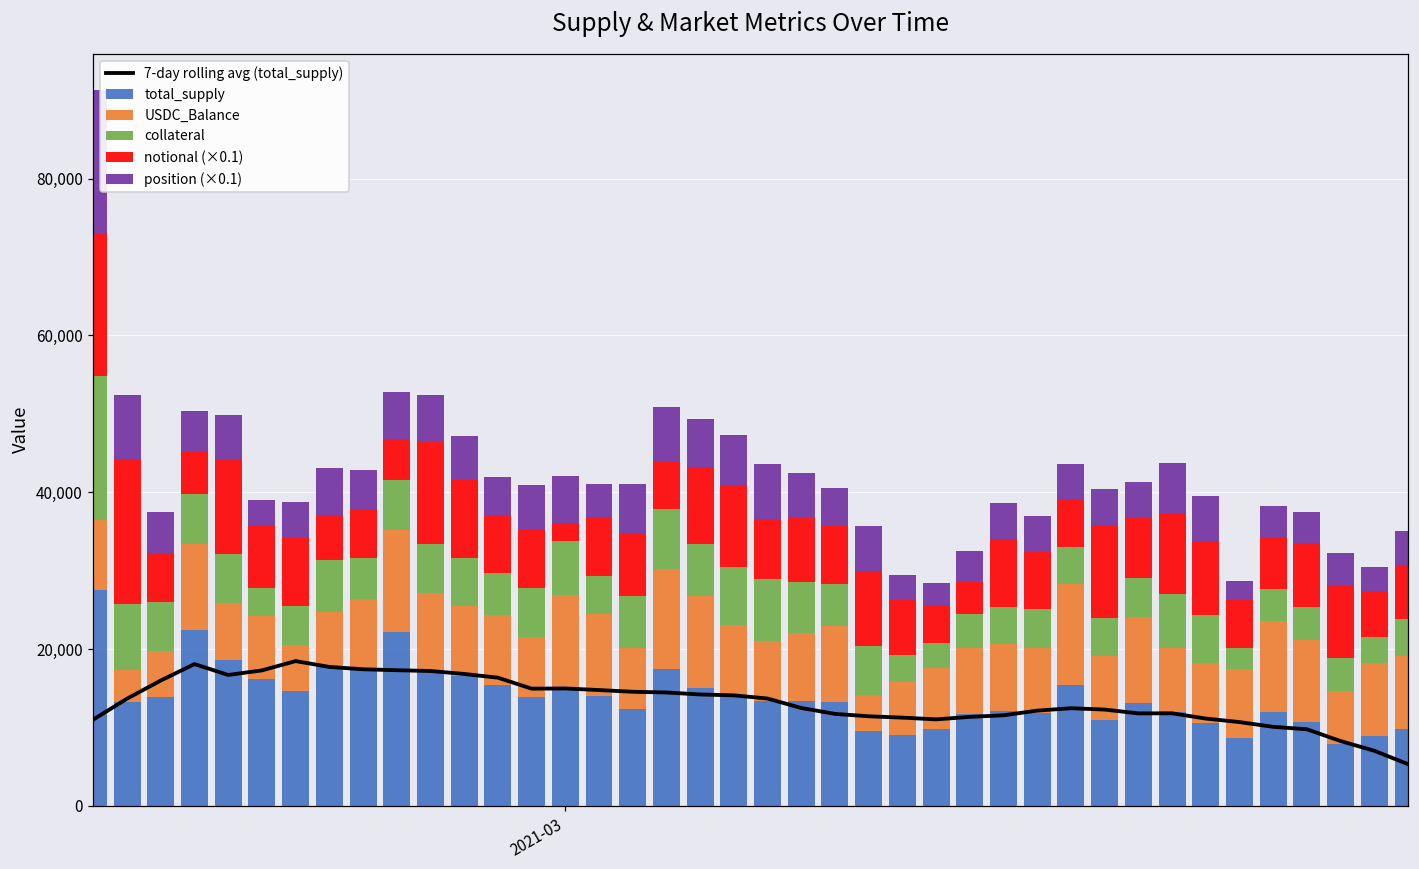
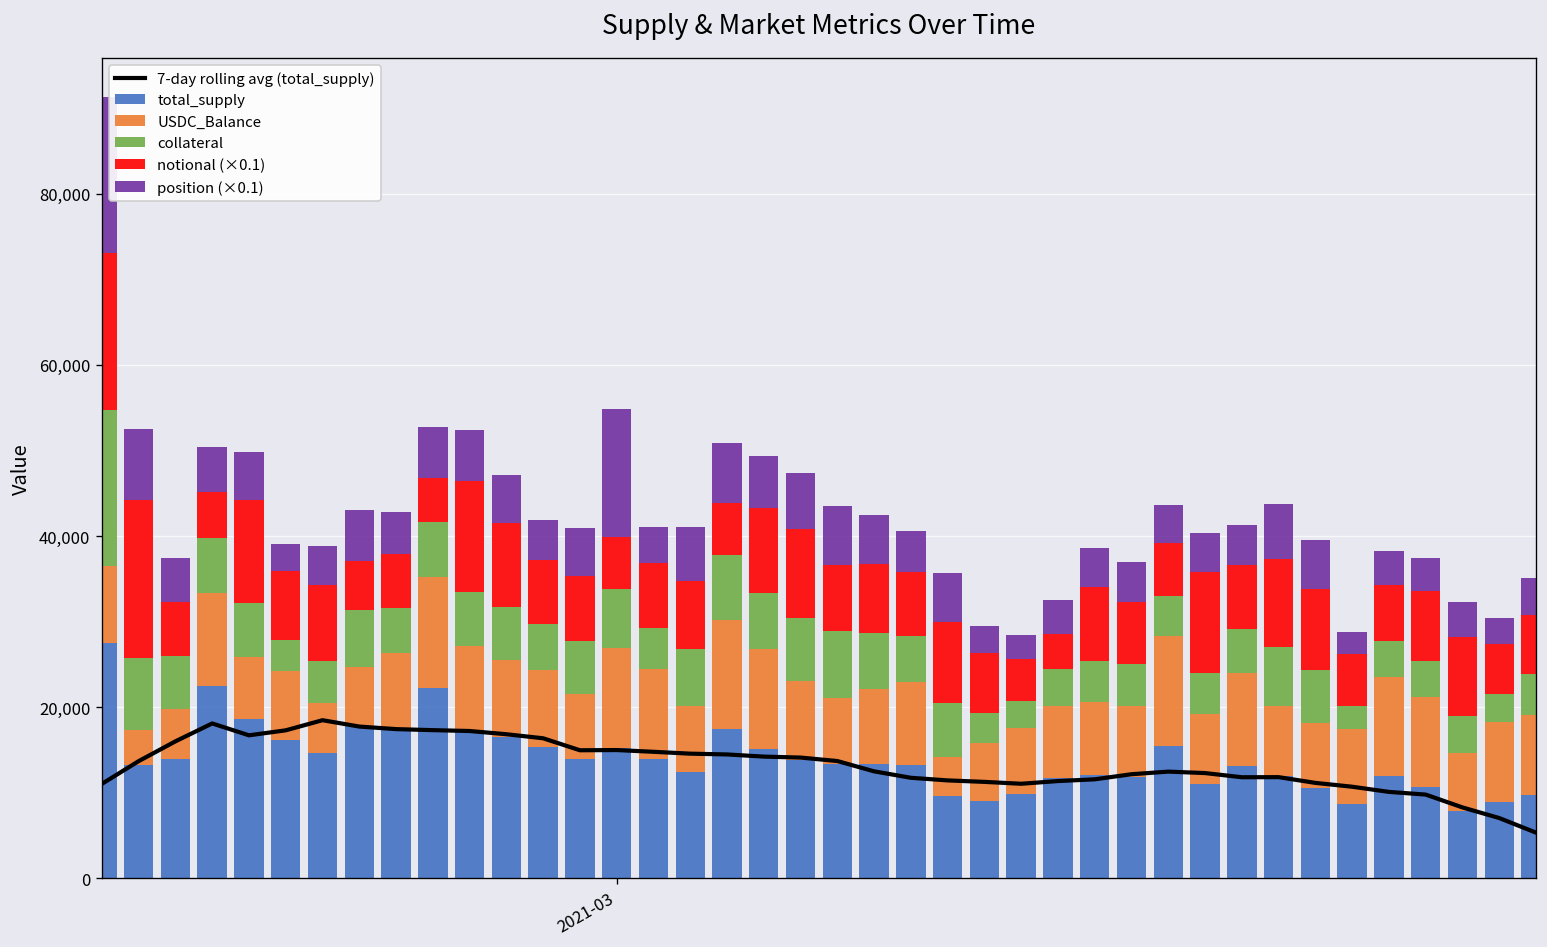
  {
    "7-day rolling avg (total_supply)": {
      "2021-03": "15,000"
    },
    "total_supply": {
      "2021-03": "15,000"
    },
    "USDC_Balance": {
      "2021-03": "12,000"
    },
    "collateral": {
      "2021-03": "7,000"
    },
    "notional (×0.1)": {
-     "2021-03": "2,000"
+     "2021-03": "6,000"
    },
    "position (×0.1)": {
-     "2021-03": "6,000"
+     "2021-03": "15,000"
    }
  }
